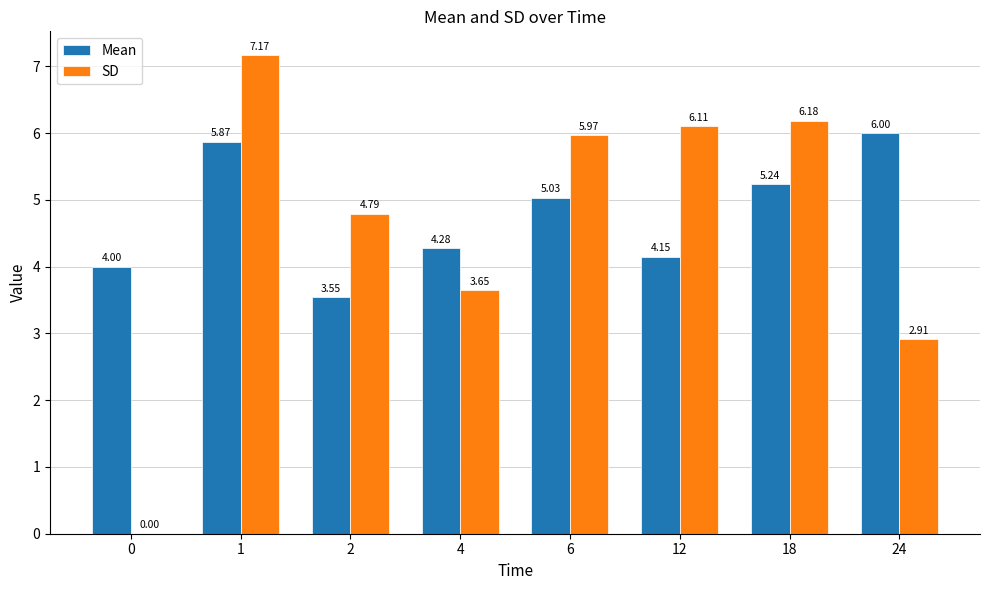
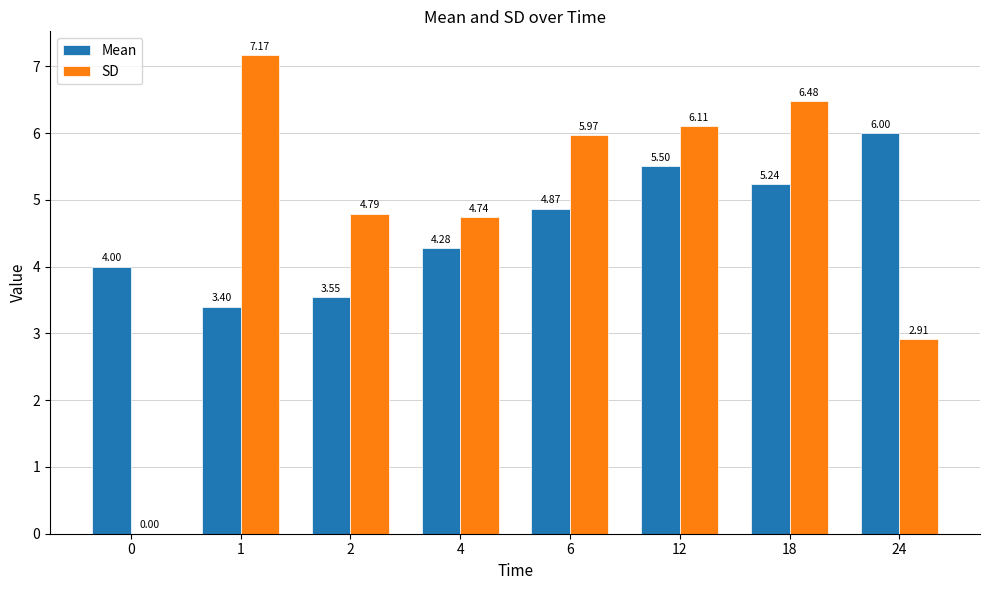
  {
    "Mean": {
      "0": 4.00,
-     "1": 5.87,
+     "1": 3.40,
      "2": 3.55,
      "4": 4.28,
-     "6": 5.03,
-     "12": 4.15,
+     "6": 4.87,
+     "12": 5.50,
      "18": 5.24,
      "24": 6.00
    },
    "SD": {
      "0": 0.00,
      "1": 7.17,
      "2": 4.79,
-     "4": 3.65,
+     "4": 4.74,
      "6": 5.97,
      "12": 6.11,
-     "18": 6.18,
+     "18": 6.48,
      "24": 2.91
    }
  }
